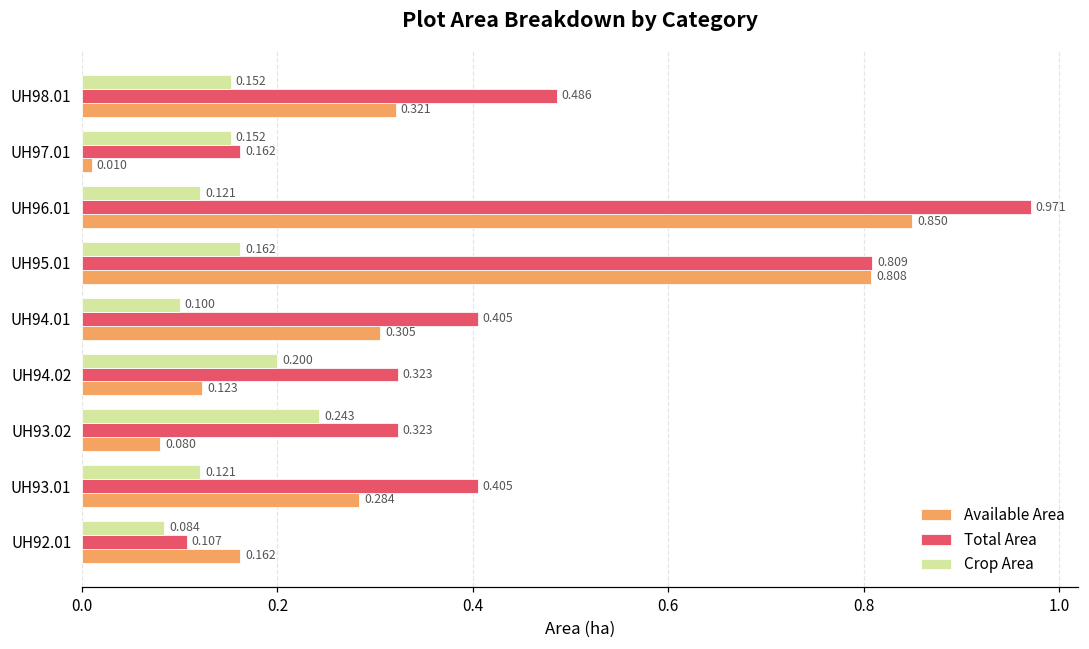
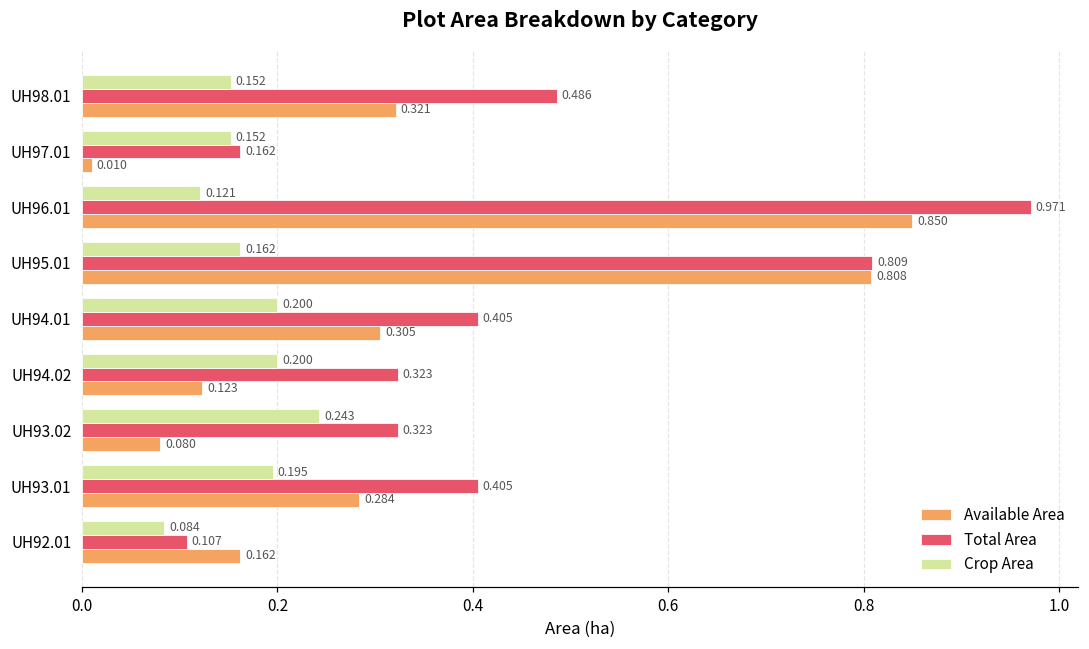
  {
    "Available Area": {
      "UH98.01": 0.321,
      "UH97.01": 0.010,
      "UH96.01": 0.850,
      "UH95.01": 0.808,
      "UH94.01": 0.305,
      "UH94.02": 0.123,
      "UH93.02": 0.080,
      "UH93.01": 0.284,
      "UH92.01": 0.162
    },
    "Total Area": {
      "UH98.01": 0.486,
      "UH97.01": 0.162,
      "UH96.01": 0.971,
      "UH95.01": 0.809,
      "UH94.01": 0.405,
      "UH94.02": 0.323,
      "UH93.02": 0.323,
      "UH93.01": 0.405,
      "UH92.01": 0.107
    },
    "Crop Area": {
      "UH98.01": 0.152,
      "UH97.01": 0.152,
      "UH96.01": 0.121,
      "UH95.01": 0.162,
-     "UH94.01": 0.100,
+     "UH94.01": 0.200,
      "UH94.02": 0.200,
      "UH93.02": 0.243,
-     "UH93.01": 0.121,
+     "UH93.01": 0.195,
      "UH92.01": 0.084
    }
  }
